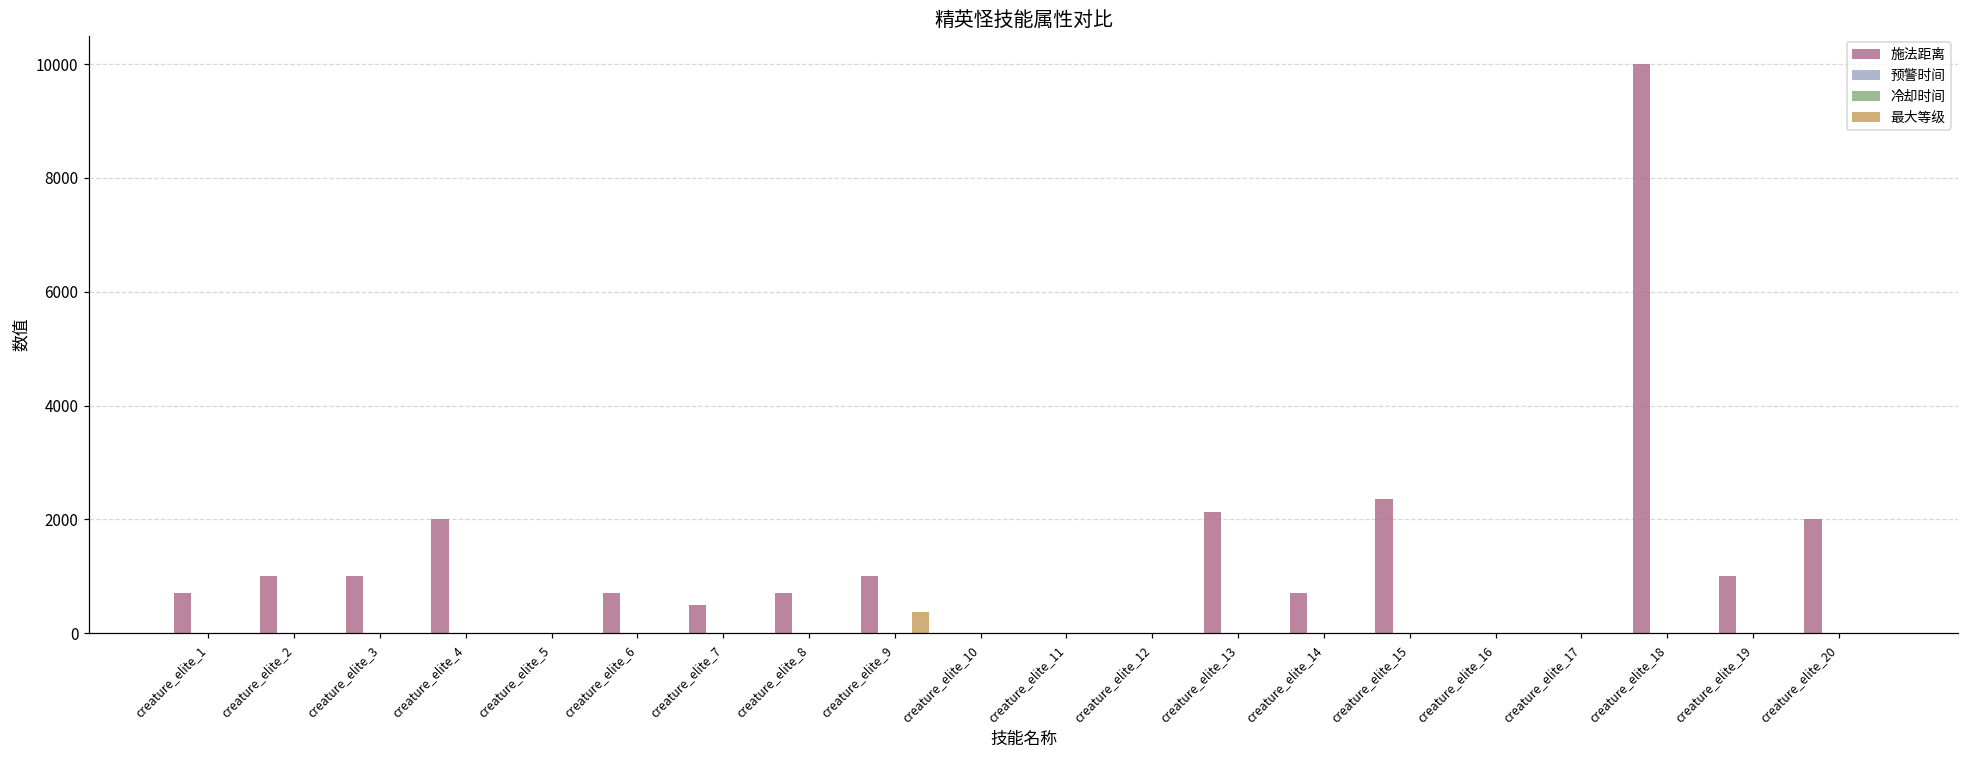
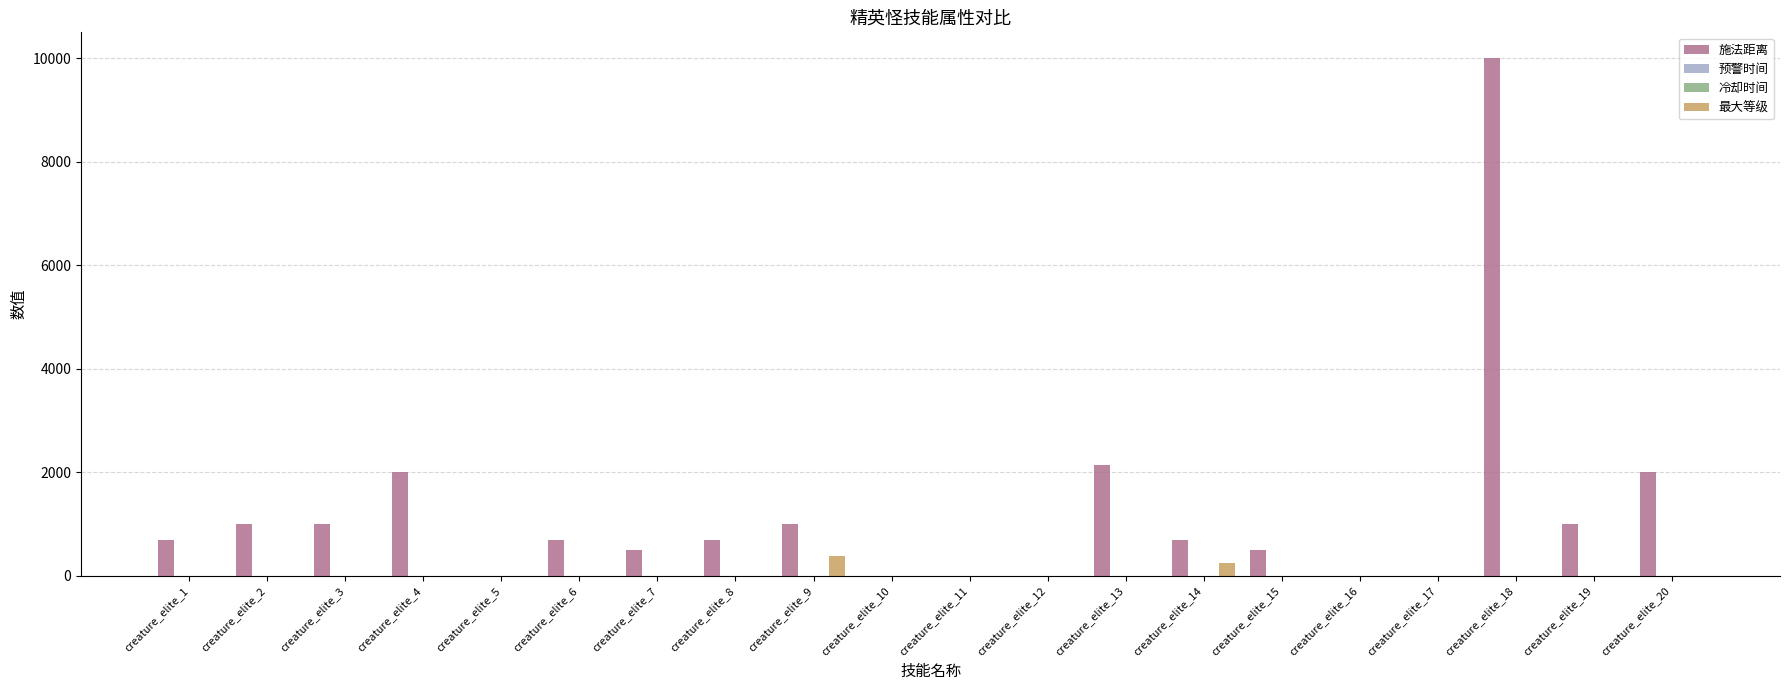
  {
    "施法距离": {
      "creature_elite_1": 700,
      "creature_elite_2": 1000,
      "creature_elite_3": 1000,
      "creature_elite_4": 2000,
      "creature_elite_5": 0,
      "creature_elite_6": 700,
      "creature_elite_7": 500,
      "creature_elite_8": 700,
      "creature_elite_9": 1000,
      "creature_elite_10": 0,
      "creature_elite_11": 0,
      "creature_elite_12": 0,
      "creature_elite_13": 2100,
      "creature_elite_14": 700,
-     "creature_elite_15": 2400,
+     "creature_elite_15": 500,
      "creature_elite_16": 0,
      "creature_elite_17": 0,
      "creature_elite_18": 10000,
      "creature_elite_19": 1000,
      "creature_elite_20": 2000
    },
    "预警时间": {
      "creature_elite_3": 0,
      "creature_elite_5": 0,
      "creature_elite_10": 0,
      "creature_elite_11": 0,
      "creature_elite_12": 0
    },
    "最大等级": {
      "creature_elite_9": 400,
-     "creature_elite_14": 0
+     "creature_elite_14": 300
    }
  }
